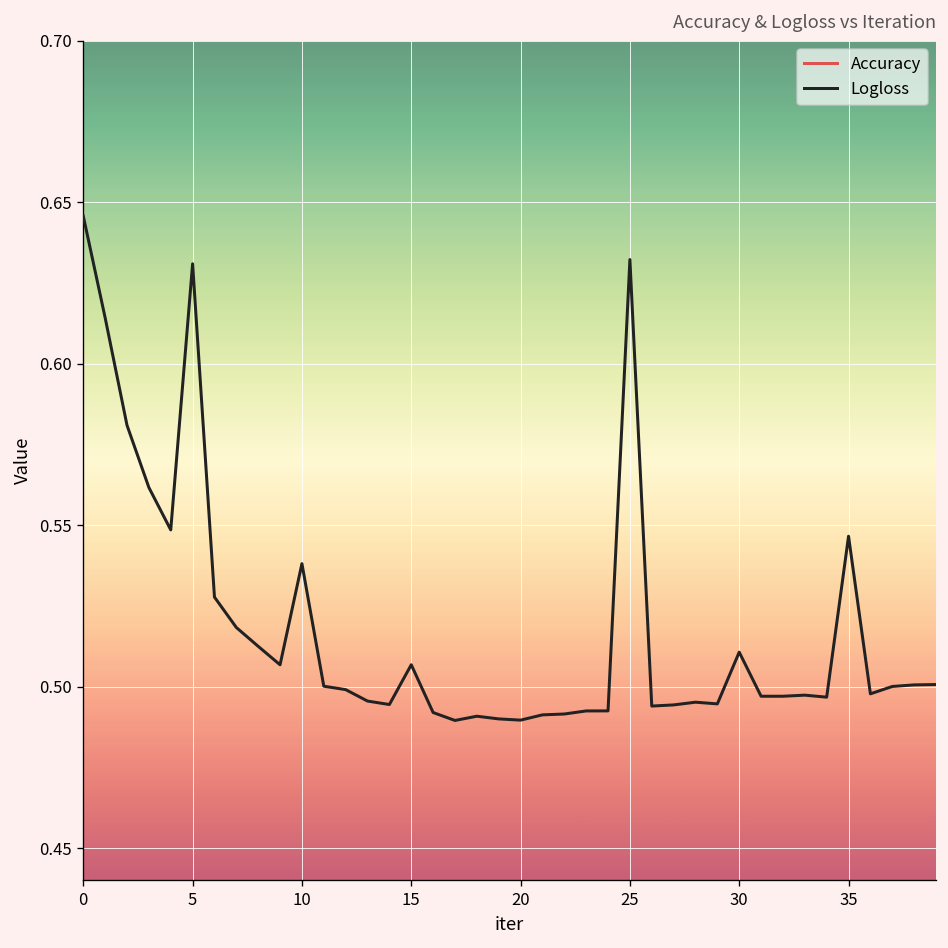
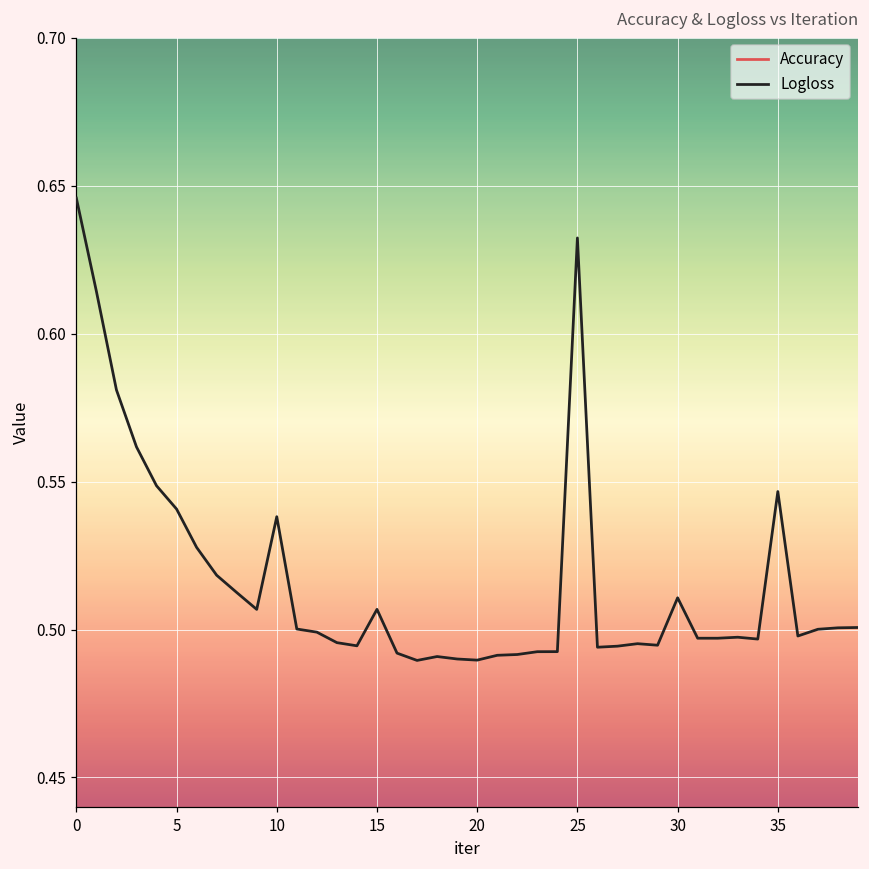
  {
    "Logloss": {
      "0": 0.646,
-     "5": 0.631,
+     "5": 0.541,
      "10": 0.538,
      "15": 0.507,
      "20": 0.490,
      "25": 0.632,
      "30": 0.511,
      "35": 0.547
    }
  }
